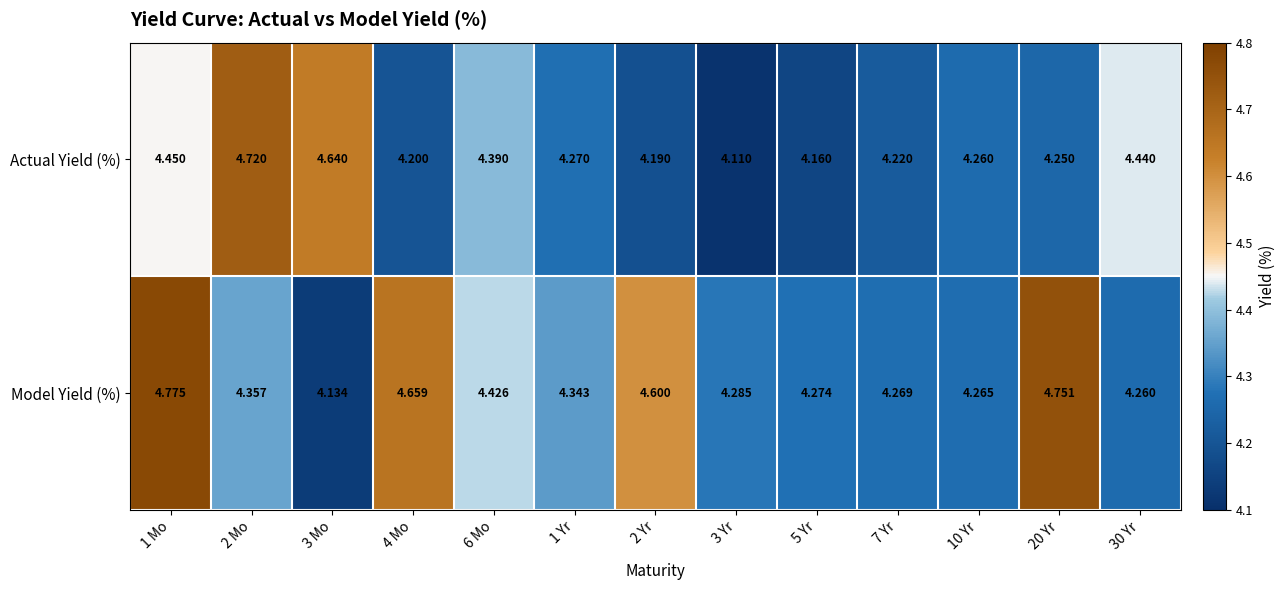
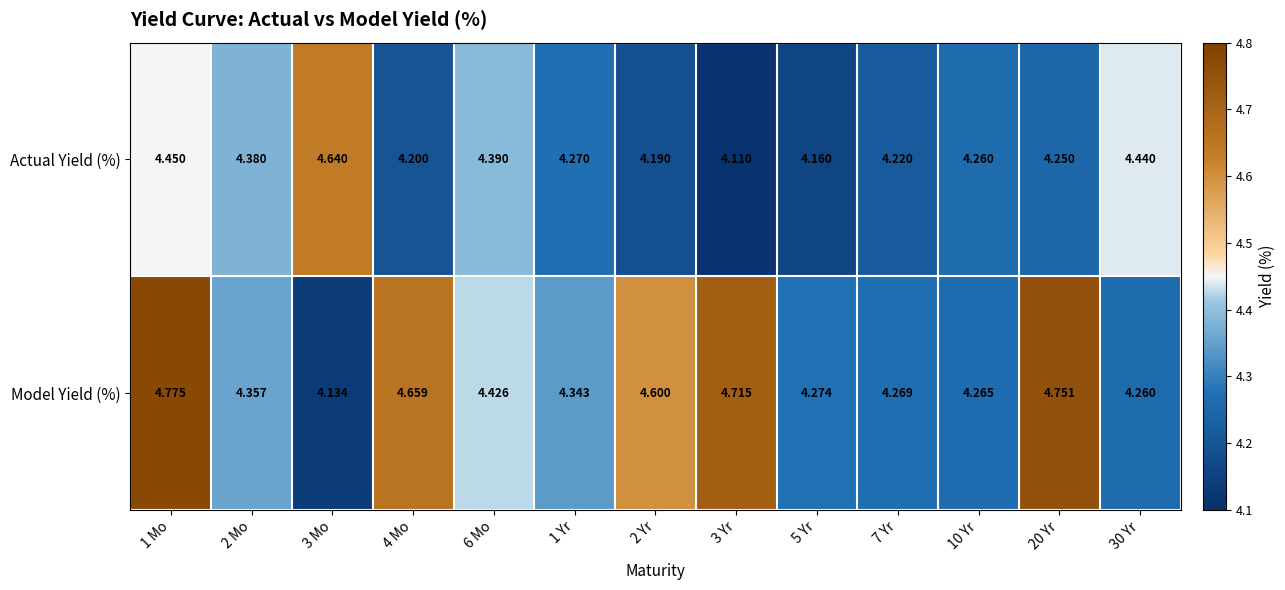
  {
    "Actual Yield (%)": {
      "1 Mo": 4.450,
-     "2 Mo": 4.720,
+     "2 Mo": 4.380,
      "3 Mo": 4.640,
      "4 Mo": 4.200,
      "6 Mo": 4.390,
      "1 Yr": 4.270,
      "2 Yr": 4.190,
      "3 Yr": 4.110,
      "5 Yr": 4.160,
      "7 Yr": 4.220,
      "10 Yr": 4.260,
      "20 Yr": 4.250,
      "30 Yr": 4.440
    },
    "Model Yield (%)": {
      "1 Mo": 4.775,
      "2 Mo": 4.357,
      "3 Mo": 4.134,
      "4 Mo": 4.659,
      "6 Mo": 4.426,
      "1 Yr": 4.343,
      "2 Yr": 4.600,
-     "3 Yr": 4.285,
+     "3 Yr": 4.715,
      "5 Yr": 4.274,
      "7 Yr": 4.269,
      "10 Yr": 4.265,
      "20 Yr": 4.751,
      "30 Yr": 4.260
    }
  }
